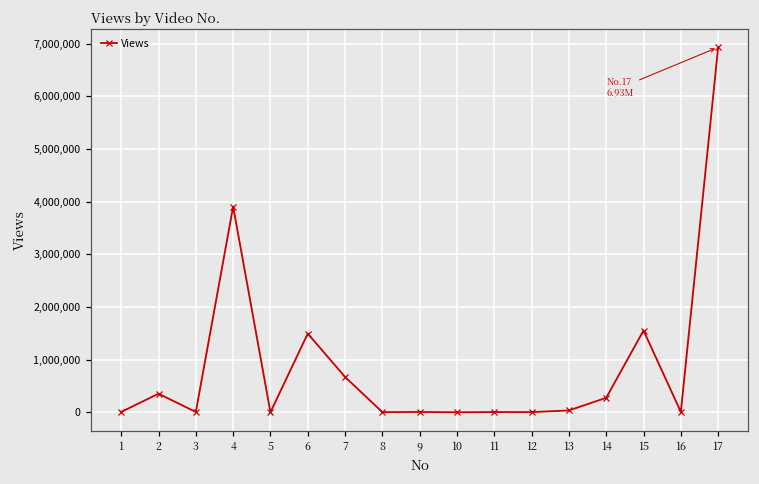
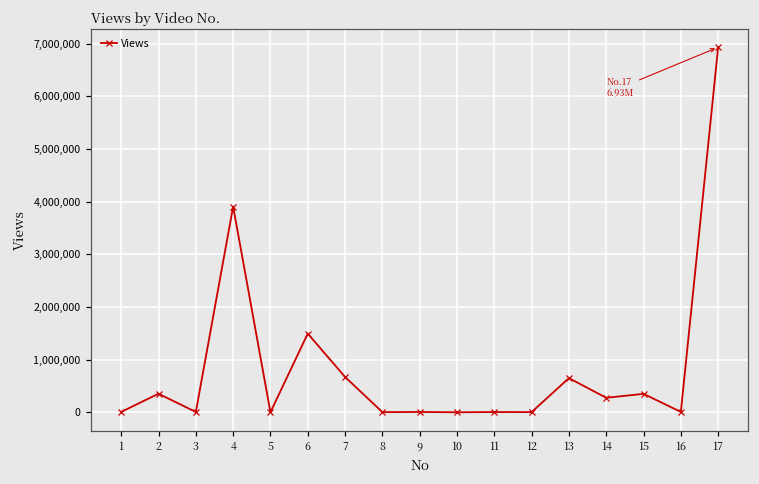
  {
    "1": "0",
    "2": "400,000",
    "3": "0",
    "4": "3,900,000",
    "5": "0",
    "6": "1,500,000",
    "7": "700,000",
    "8": "0",
    "9": "0",
    "10": "0",
    "11": "0",
    "12": "0",
-   "13": "0",
+   "13": "600,000",
    "14": "300,000",
-   "15": "1,600,000",
+   "15": "300,000",
    "16": "0"
  }
